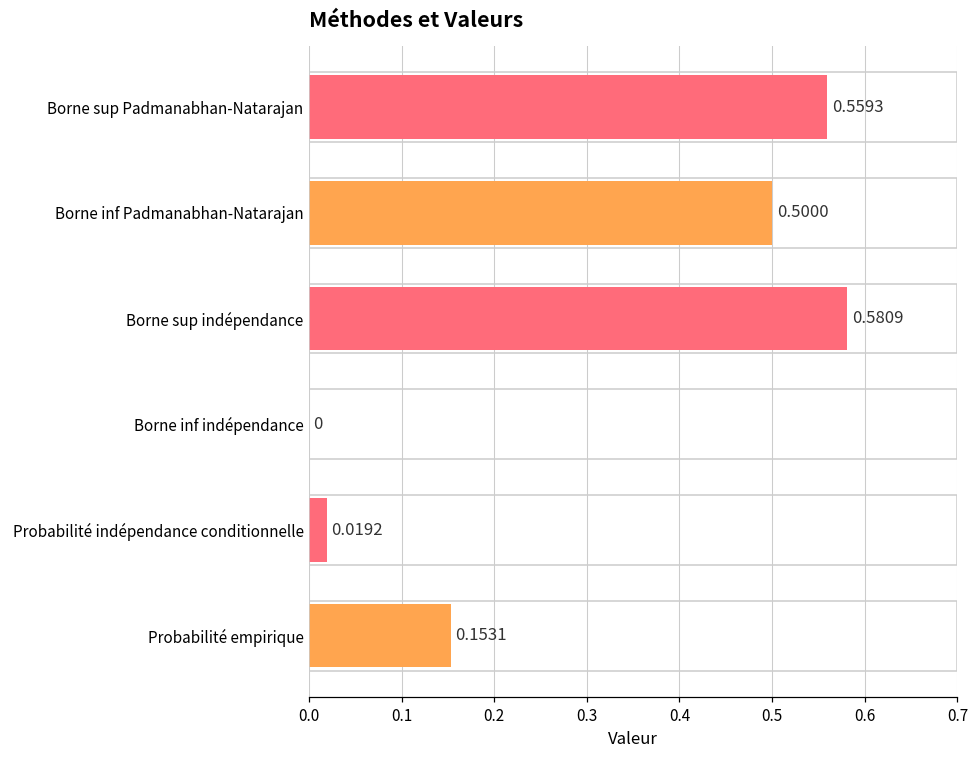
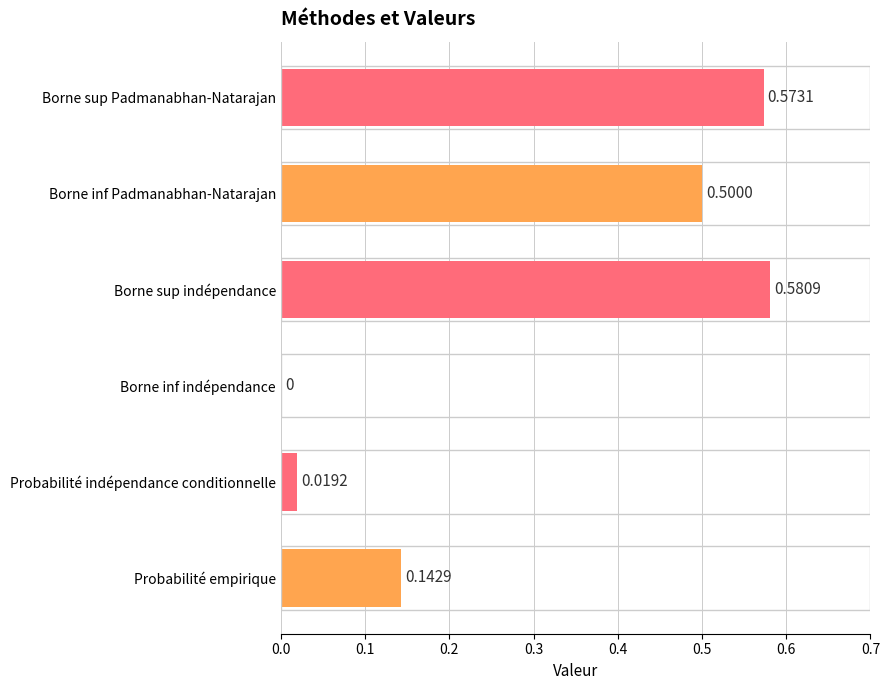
  {
-   "Borne sup Padmanabhan-Natarajan": 0.5593,
+   "Borne sup Padmanabhan-Natarajan": 0.5731,
    "Borne inf Padmanabhan-Natarajan": 0.5000,
    "Borne sup indépendance": 0.5809,
    "Borne inf indépendance": 0,
    "Probabilité indépendance conditionnelle": 0.0192,
-   "Probabilité empirique": 0.1531
+   "Probabilité empirique": 0.1429
  }
